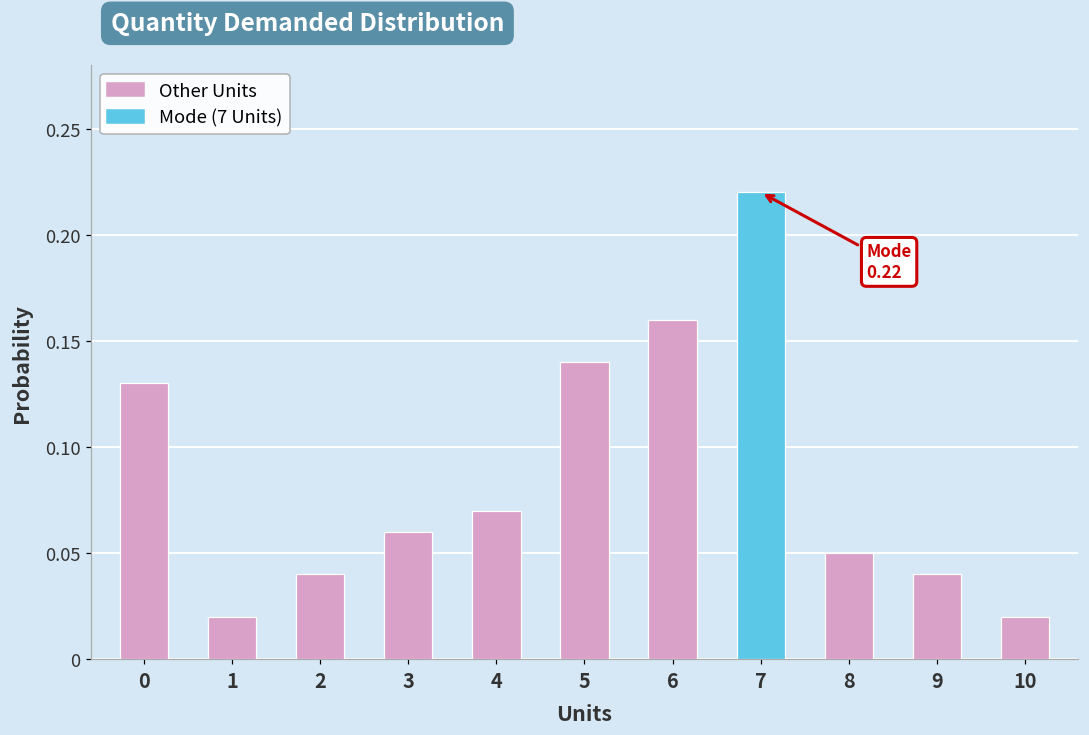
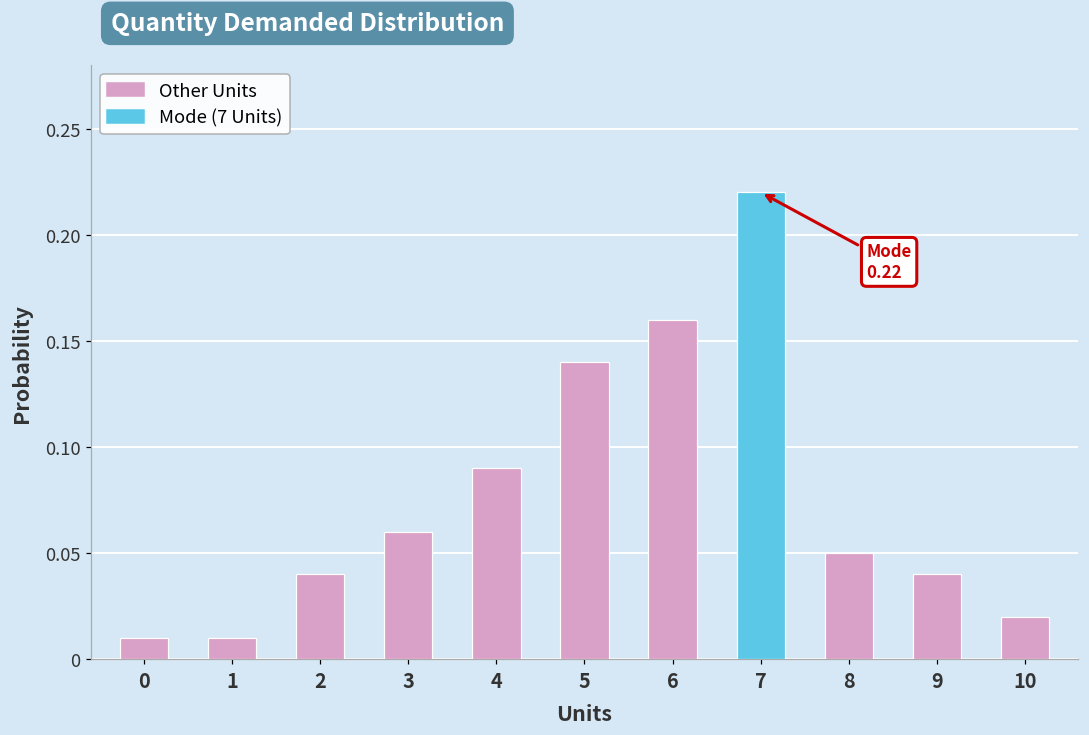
  {
-   "0": 0.13,
-   "1": 0.02,
+   "0": 0.01,
+   "1": 0.01,
    "2": 0.04,
    "3": 0.06,
-   "4": 0.07,
+   "4": 0.09,
    "5": 0.14,
    "6": 0.16,
    "8": 0.05,
    "9": 0.04,
    "10": 0.02
  }
